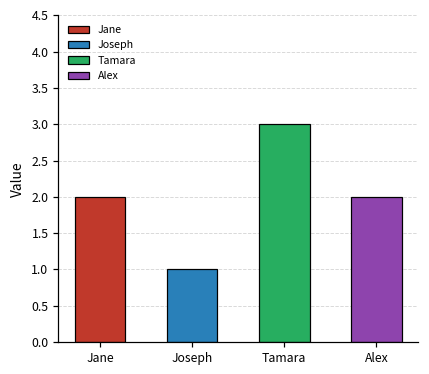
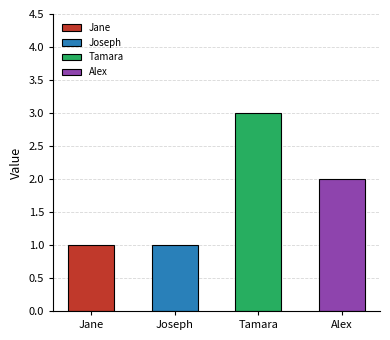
  {
-   "Jane": 2,
+   "Jane": 1,
    "Joseph": 1,
    "Tamara": 3,
    "Alex": 2
  }
